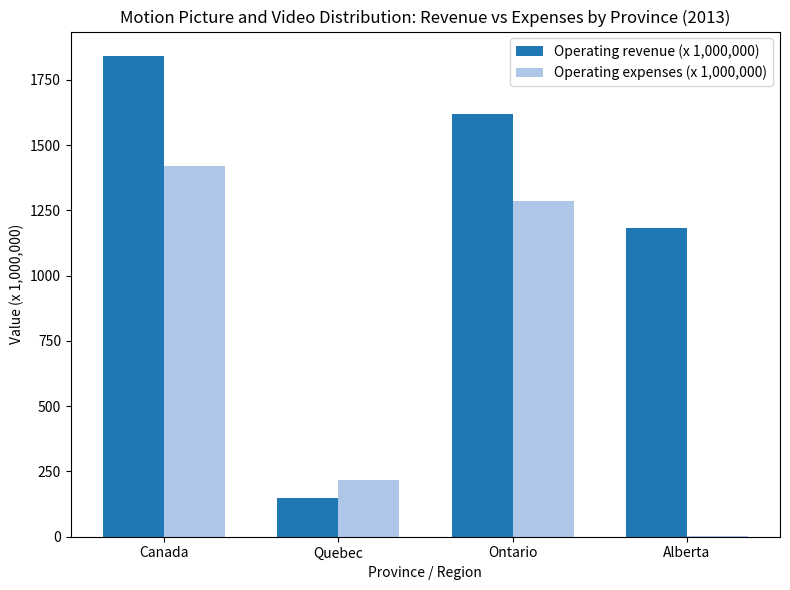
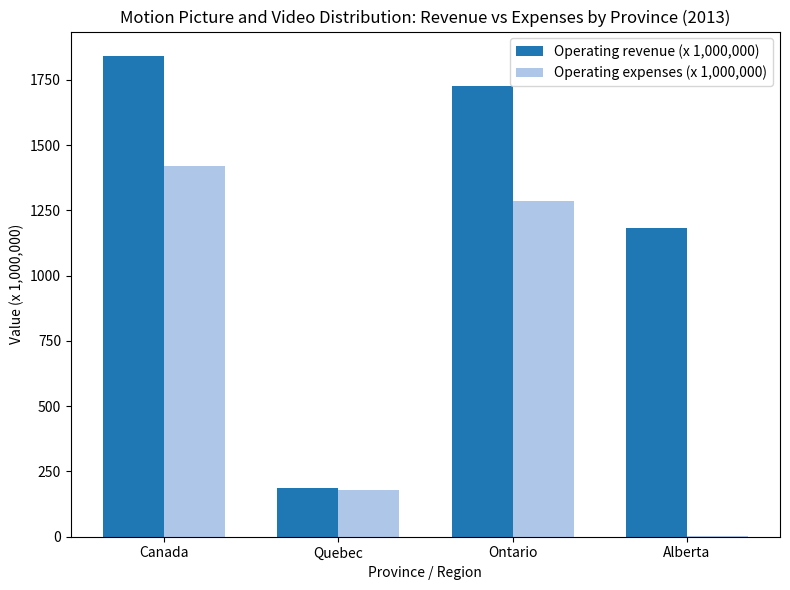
  {
    "Operating revenue (x 1,000,000)": {
      "Canada": 1840,
-     "Quebec": 150,
-     "Ontario": 1620,
+     "Quebec": 190,
+     "Ontario": 1730,
      "Alberta": 1180
    },
    "Operating expenses (x 1,000,000)": {
      "Canada": 1420,
-     "Quebec": 220,
+     "Quebec": 180,
      "Ontario": 1290
    }
  }
